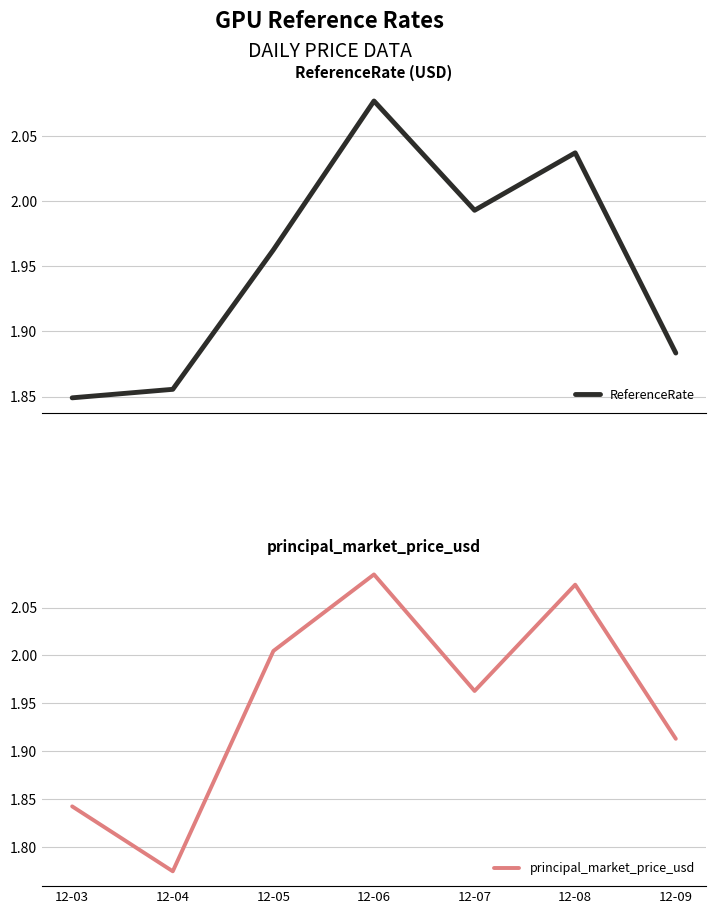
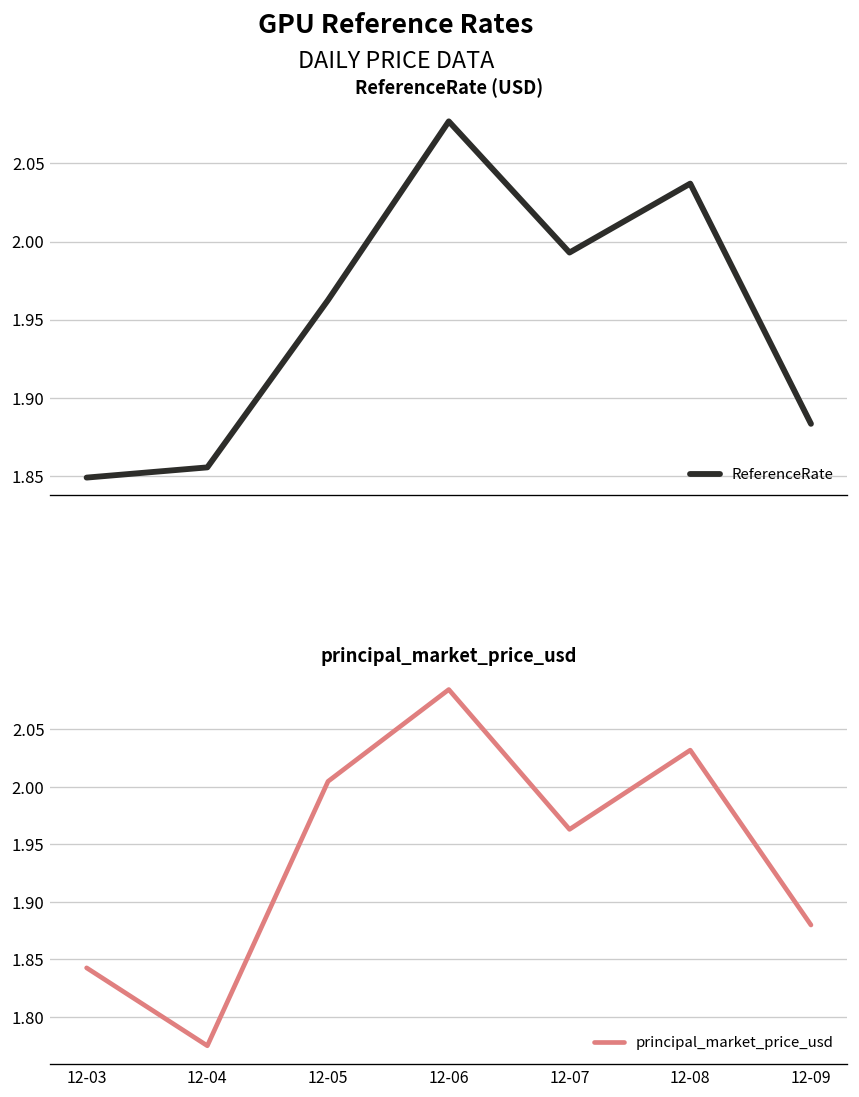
  {
    "principal_market_price_usd": {
      "12-03": 1.84,
      "12-04": 1.78,
      "12-05": 2.00,
      "12-06": 2.08,
      "12-07": 1.96,
-     "12-08": 2.07,
-     "12-09": 1.91
+     "12-08": 2.03,
+     "12-09": 1.88
    }
  }
